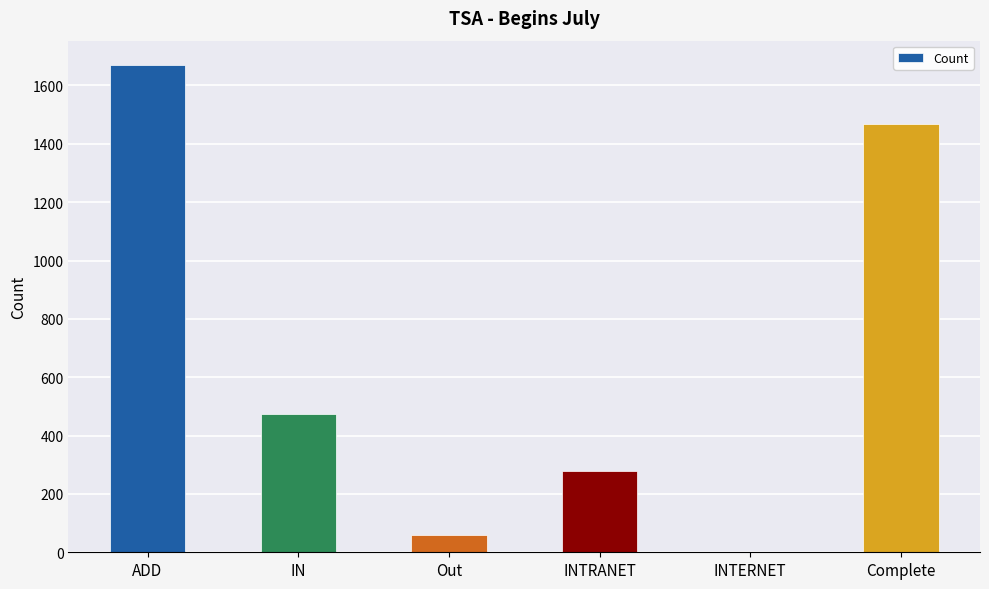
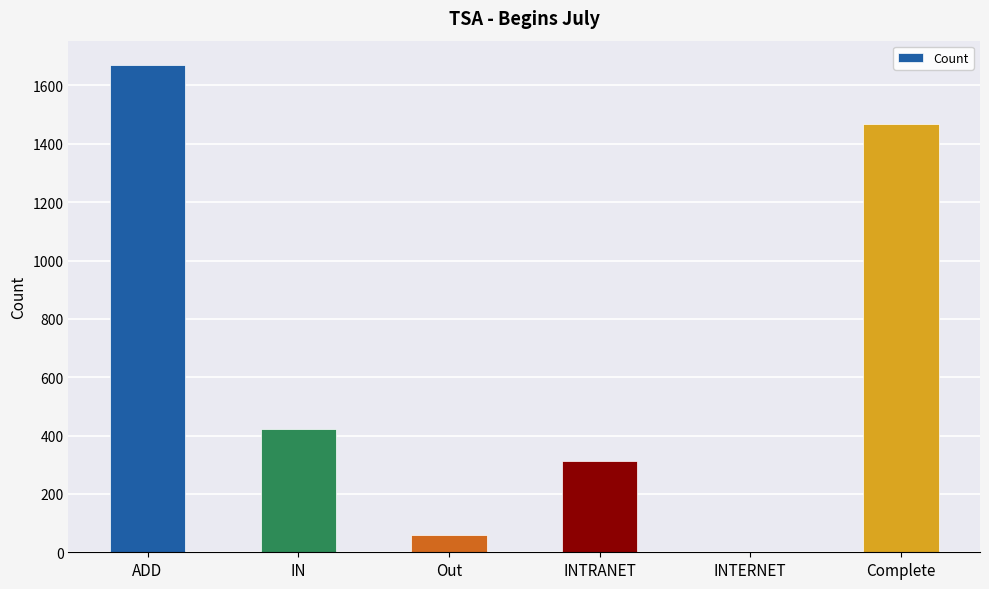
  {
    "ADD": 1670,
-   "IN": 480,
+   "IN": 420,
    "Out": 60,
-   "INTRANET": 280,
+   "INTRANET": 310,
    "INTERNET": 0,
    "Complete": 1470
  }
